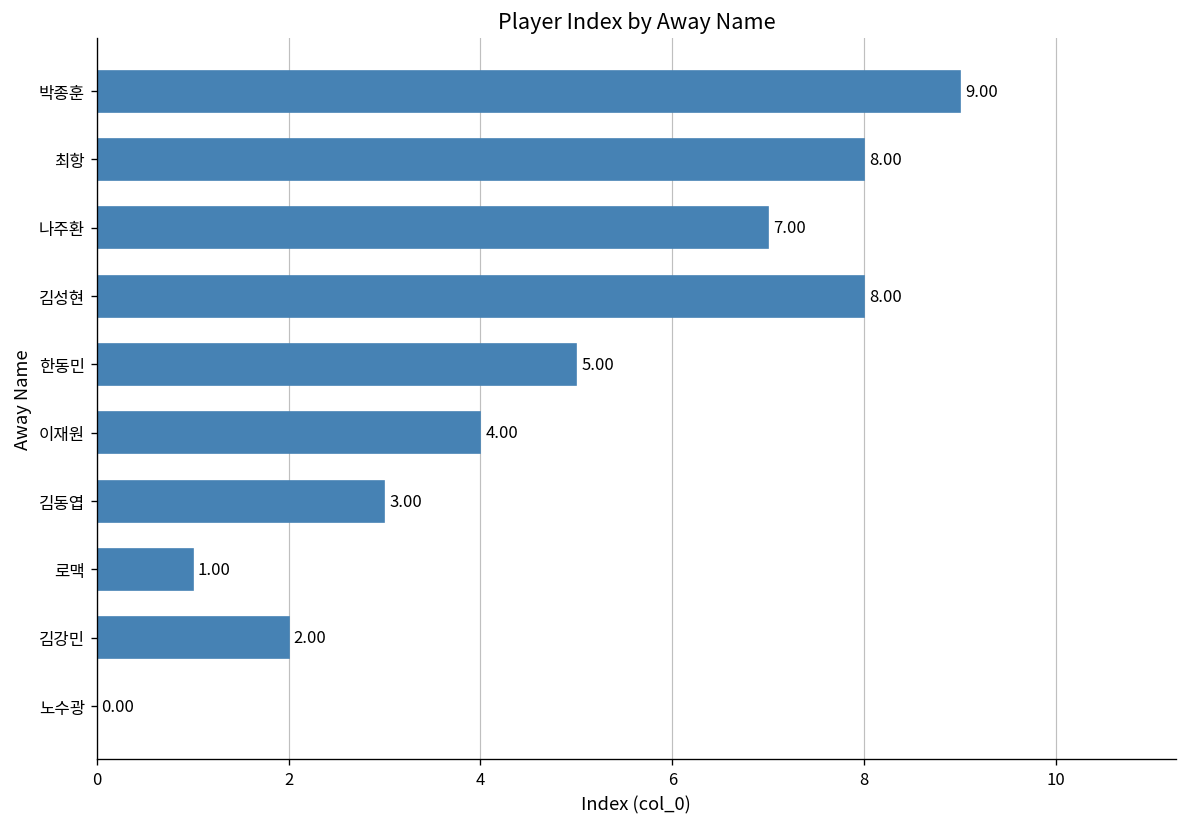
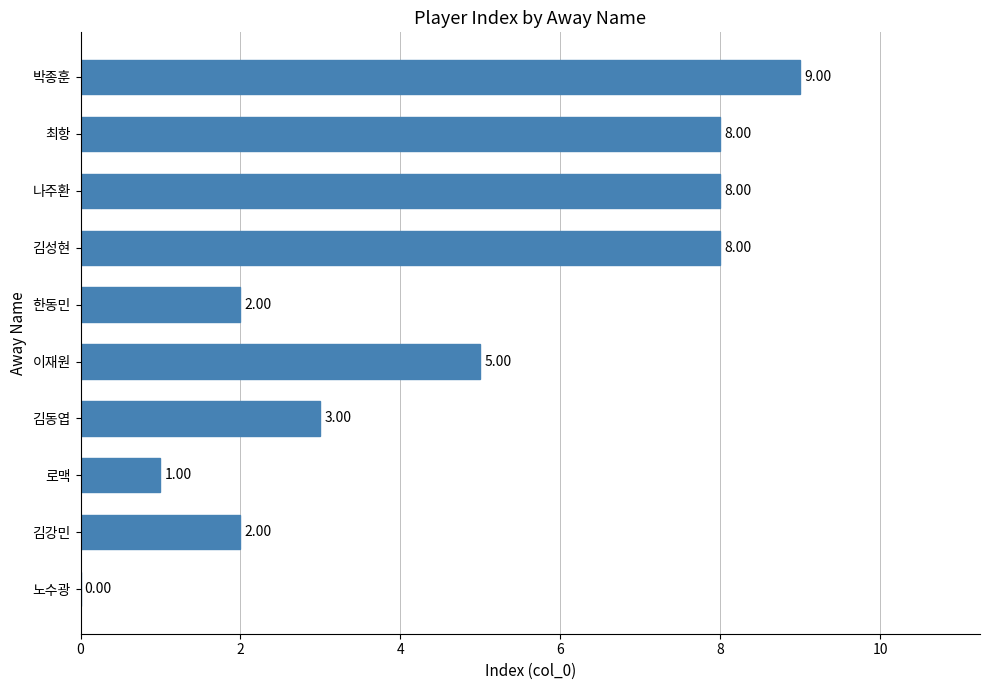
  {
    "박종훈": 9.00,
    "최항": 8.00,
-   "나주환": 7.00,
+   "나주환": 8.00,
    "김성현": 8.00,
-   "한동민": 5.00,
-   "이재원": 4.00,
+   "한동민": 2.00,
+   "이재원": 5.00,
    "김동엽": 3.00,
    "로맥": 1.00,
    "김강민": 2.00,
    "노수광": 0.00
  }
